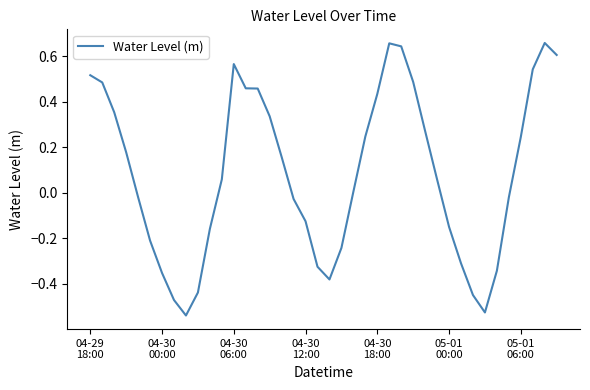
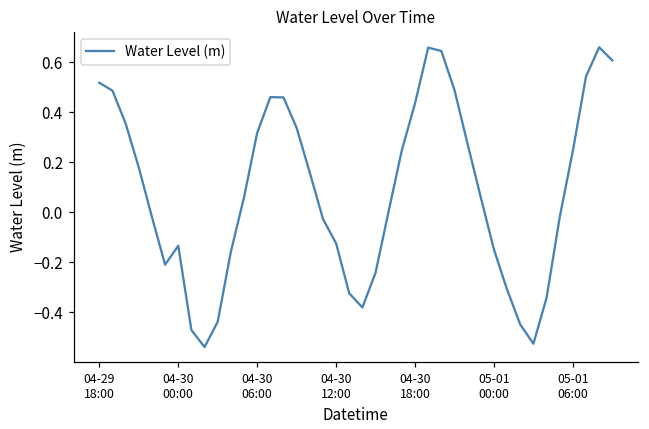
  {
    "04-29 18:00": 0.52,
-   "04-30 00:00": -0.35,
-   "04-30 06:00": 0.57,
+   "04-30 00:00": -0.13,
+   "04-30 06:00": 0.32,
    "04-30 12:00": -0.13,
    "04-30 18:00": 0.43,
    "05-01 00:00": -0.15,
    "05-01 06:00": 0.25
  }
